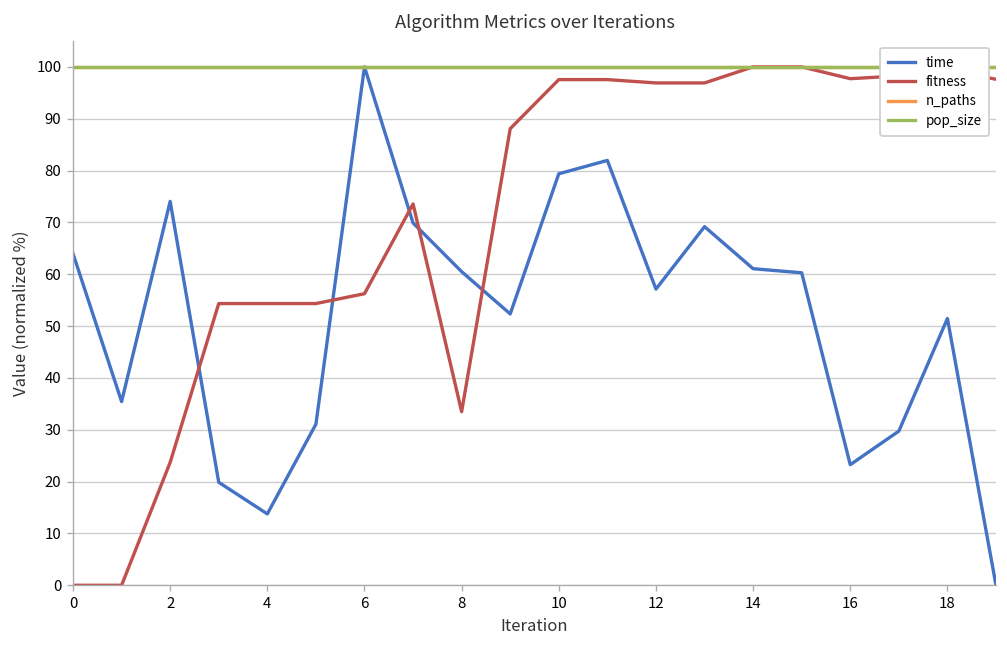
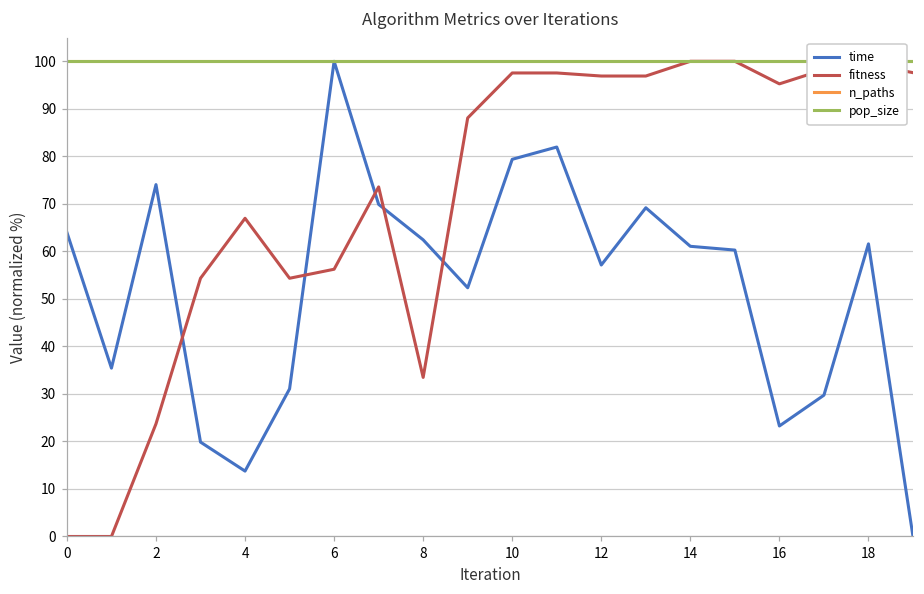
  {
    "time": {
      "0": 64,
      "2": 74,
      "4": 14,
-     "8": 60,
+     "8": 62,
      "10": 79,
      "12": 57,
      "14": 61,
      "16": 23,
-     "18": 51
+     "18": 62
    },
    "fitness": {
      "0": 0,
      "2": 24,
-     "4": 54,
+     "4": 67,
      "6": 56,
      "8": 33,
      "10": 98,
      "12": 97,
-     "16": 98
+     "16": 95
    },
    "pop_size": {
      "0": 100,
      "2": 100,
      "4": 100,
      "8": 100,
      "10": 100,
      "12": 100,
      "16": 100
    }
  }
